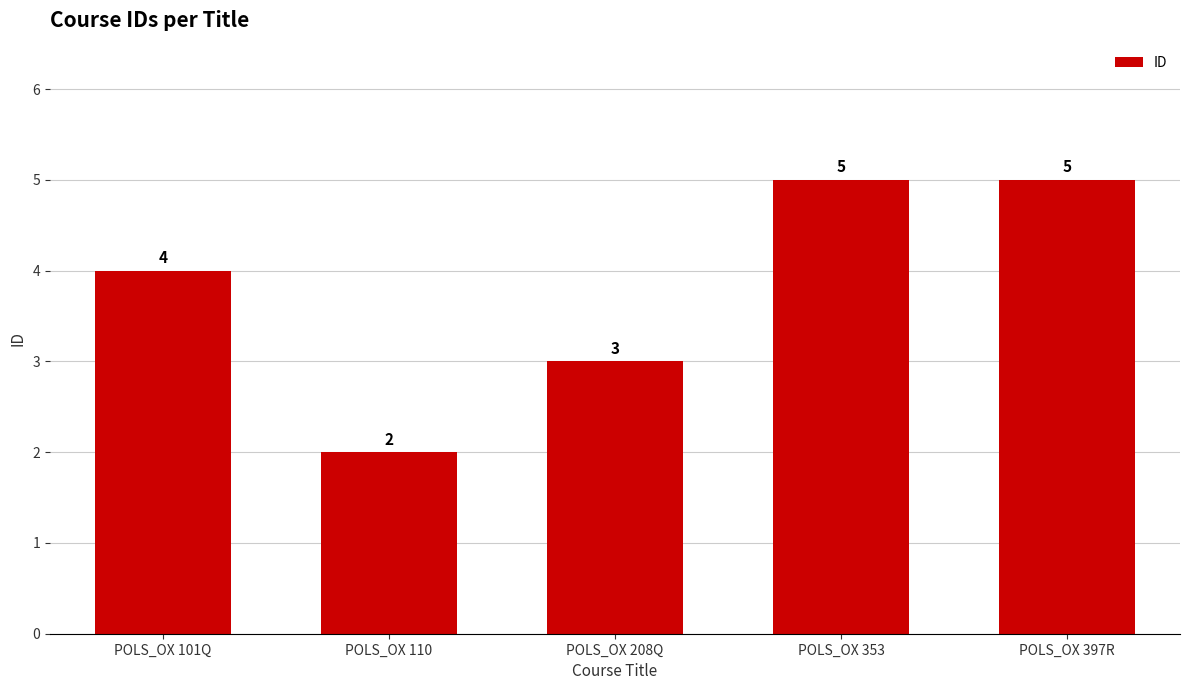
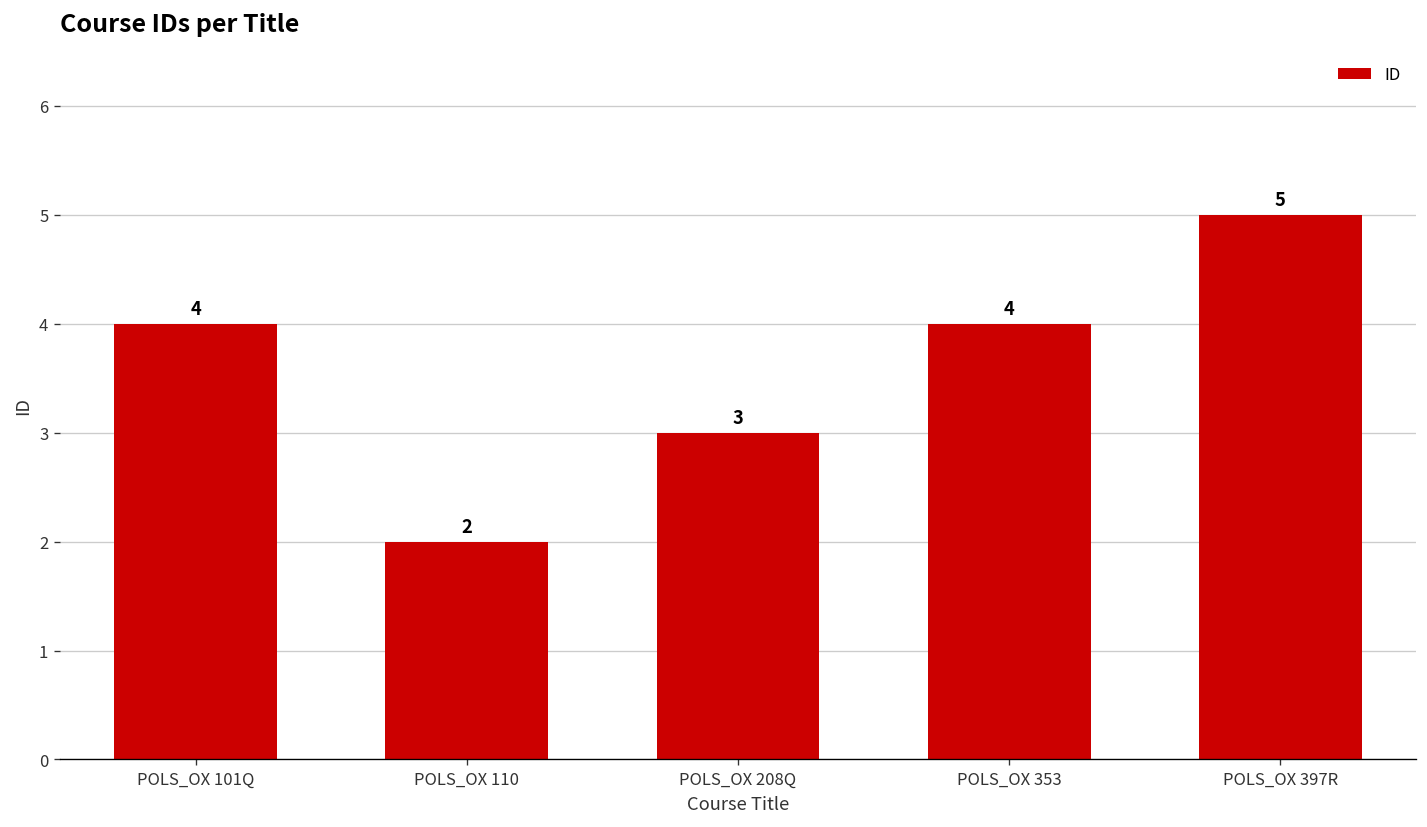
  {
    "POLS_OX 101Q": 4,
    "POLS_OX 110": 2,
    "POLS_OX 208Q": 3,
-   "POLS_OX 353": 5,
+   "POLS_OX 353": 4,
    "POLS_OX 397R": 5
  }
